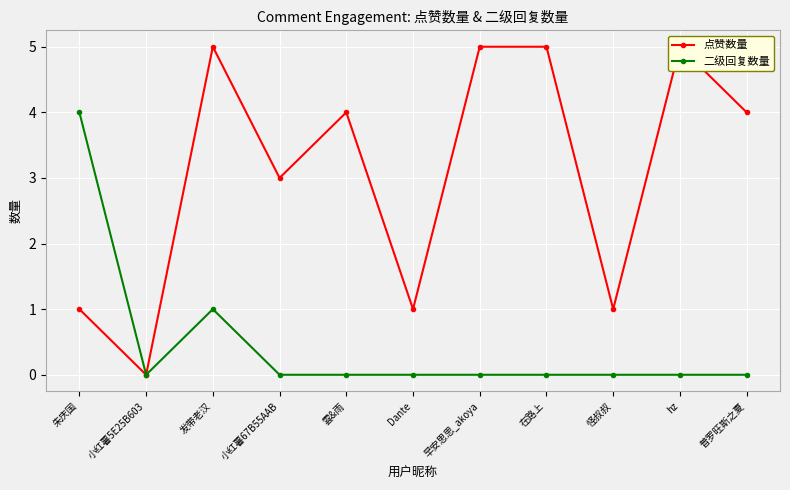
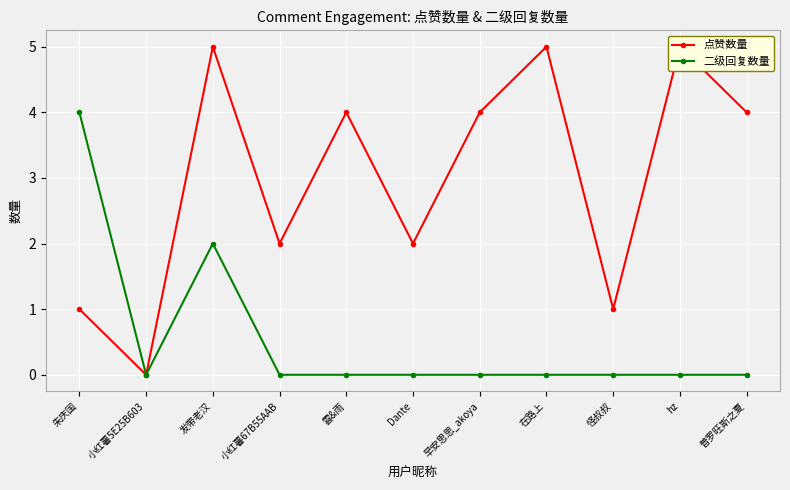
  {
    "点赞数量": {
      "朱庆国": 1,
      "发带老汉": 5,
-     "小红薯67B55AAB": 3,
+     "小红薯67B55AAB": 2,
      "雲&雨": 4,
-     "Dante": 1,
-     "早安思思_akoya": 5,
+     "Dante": 2,
+     "早安思思_akoya": 4,
      "在路上": 5,
      "怪叔叔": 1,
      "普罗旺斯之夏": 4
    },
    "二级回复数量": {
      "朱庆国": 4,
-     "发带老汉": 1,
+     "发带老汉": 2,
      "小红薯67B55AAB": 0,
      "雲&雨": 0,
      "Dante": 0,
      "早安思思_akoya": 0,
      "在路上": 0,
      "怪叔叔": 0,
      "hz": 0,
      "普罗旺斯之夏": 0
    }
  }
